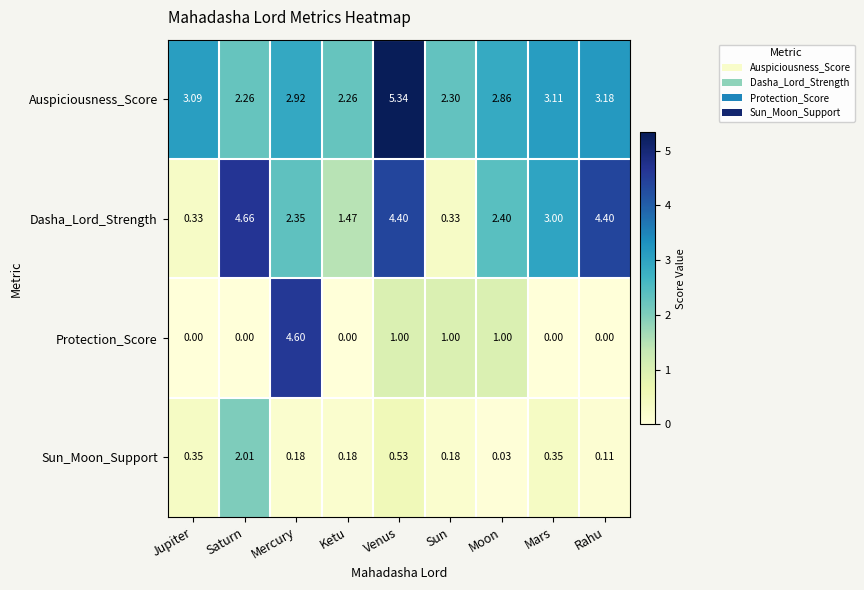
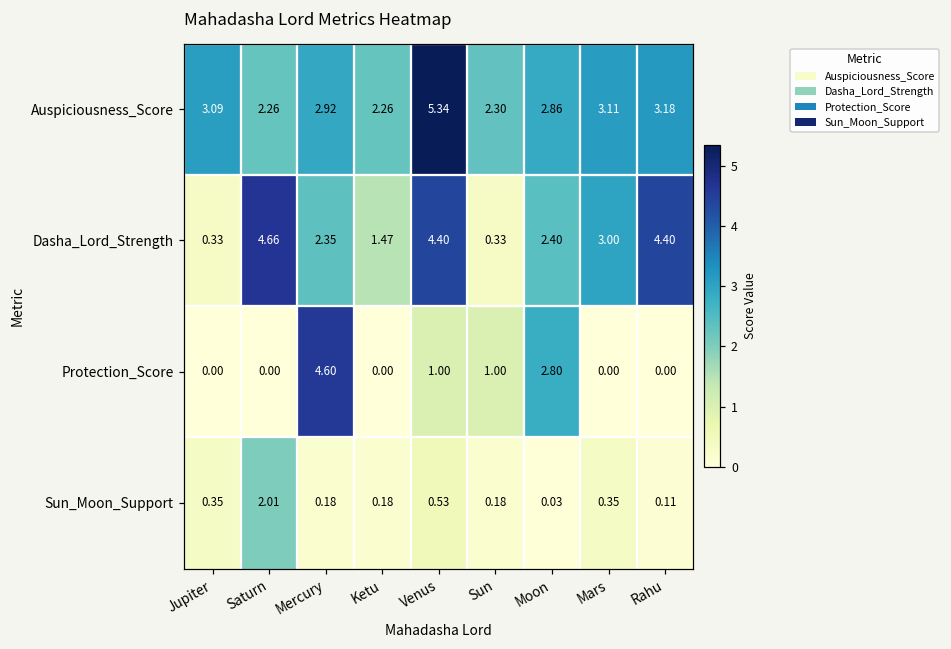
  {
    "Auspiciousness_Score": {
      "Jupiter": 3.09,
      "Saturn": 2.26,
      "Mercury": 2.92,
      "Ketu": 2.26,
      "Venus": 5.34,
      "Sun": 2.30,
      "Moon": 2.86,
      "Mars": 3.11,
      "Rahu": 3.18
    },
    "Dasha_Lord_Strength": {
      "Jupiter": 0.33,
      "Saturn": 4.66,
      "Mercury": 2.35,
      "Ketu": 1.47,
      "Venus": 4.40,
      "Sun": 0.33,
      "Moon": 2.40,
      "Mars": 3.00,
      "Rahu": 4.40
    },
    "Protection_Score": {
      "Jupiter": 0.00,
      "Saturn": 0.00,
      "Mercury": 4.60,
      "Ketu": 0.00,
      "Venus": 1.00,
      "Sun": 1.00,
-     "Moon": 1.00,
+     "Moon": 2.80,
      "Mars": 0.00,
      "Rahu": 0.00
    },
    "Sun_Moon_Support": {
      "Jupiter": 0.35,
      "Saturn": 2.01,
      "Mercury": 0.18,
      "Ketu": 0.18,
      "Venus": 0.53,
      "Sun": 0.18,
      "Moon": 0.03,
      "Mars": 0.35,
      "Rahu": 0.11
    }
  }
